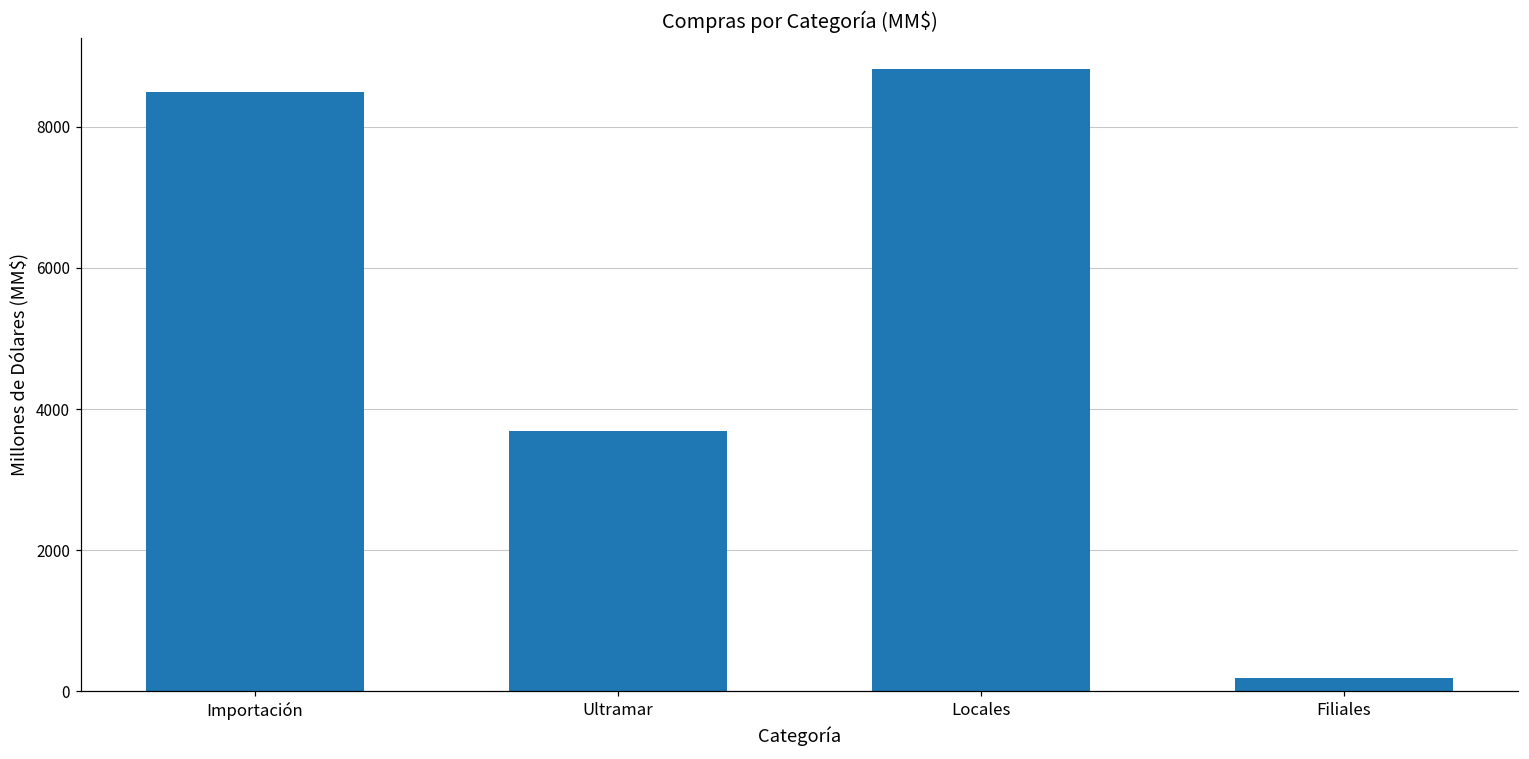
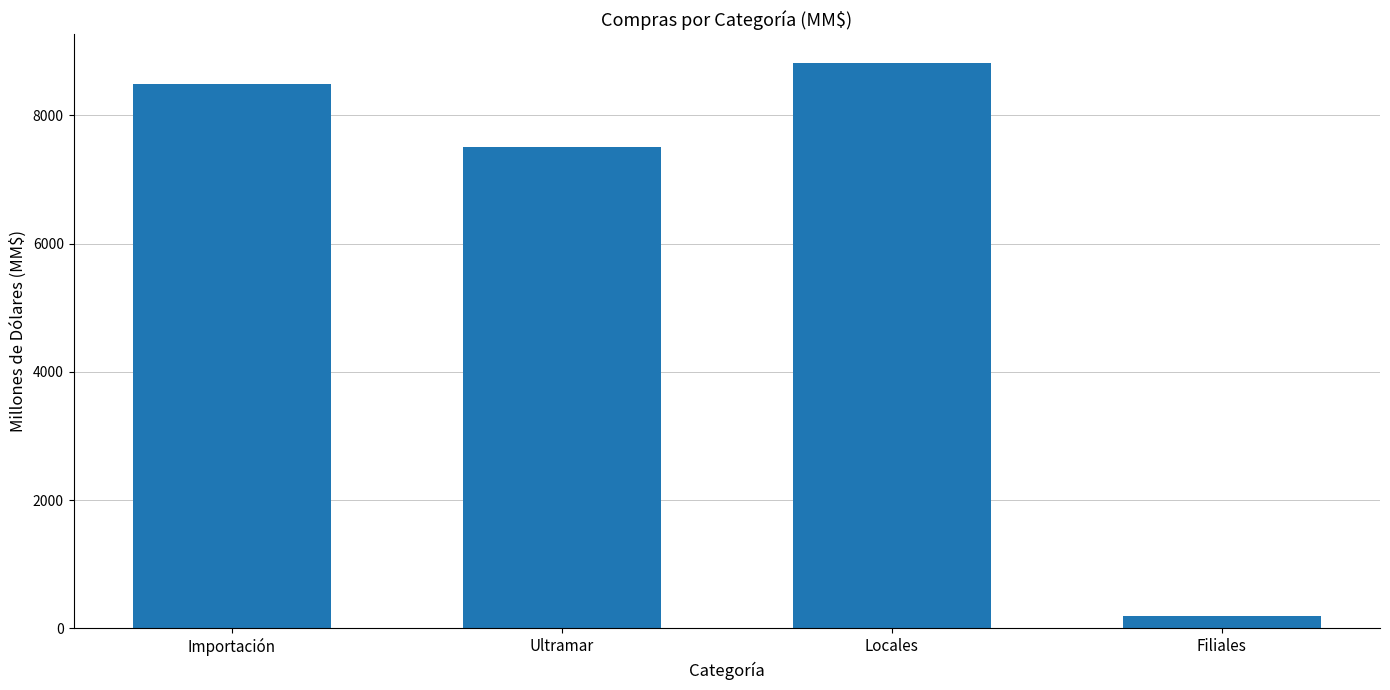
  {
    "Importación": 8500,
-   "Ultramar": 3700,
+   "Ultramar": 7500,
    "Locales": 8800,
    "Filiales": 200
  }
